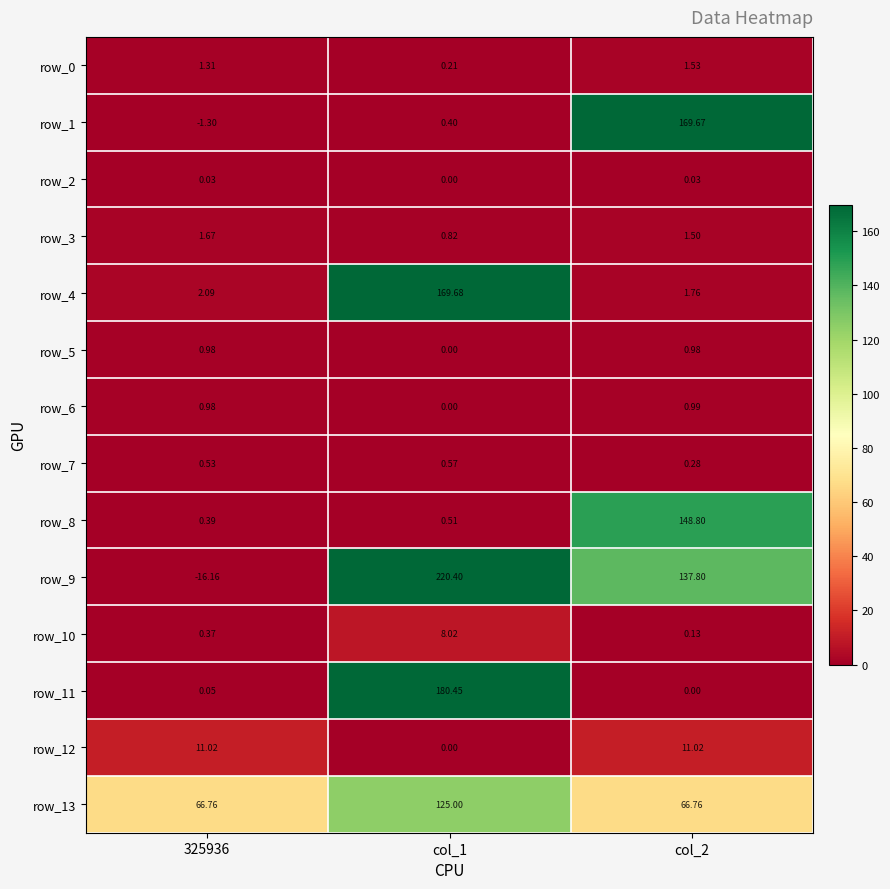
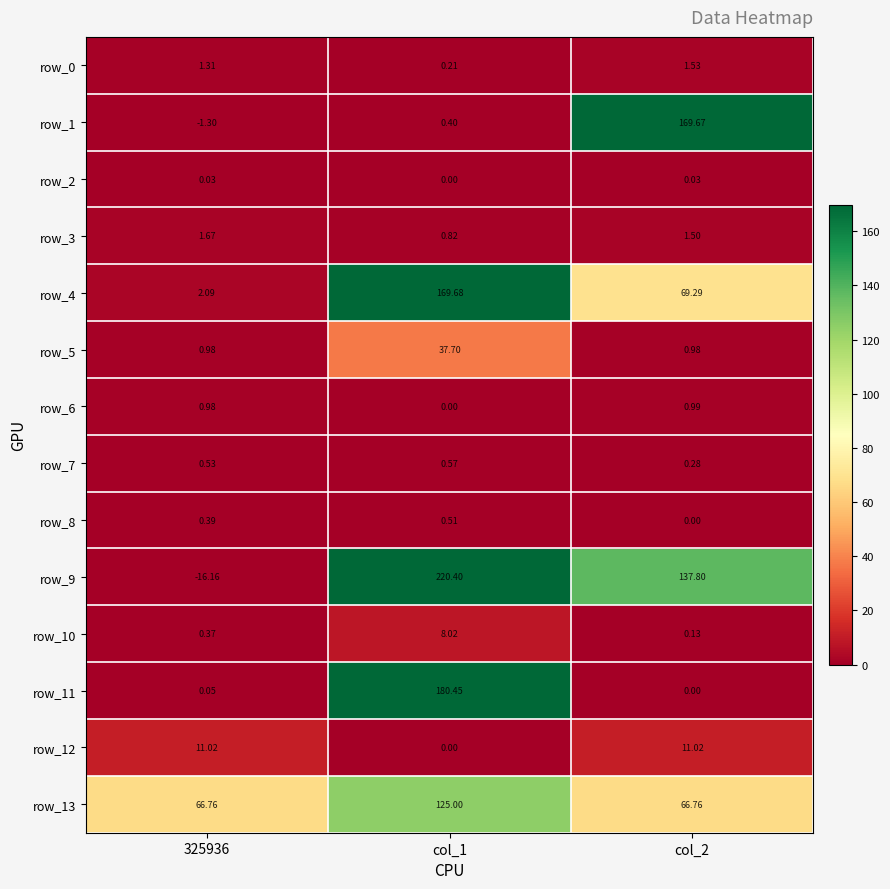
  {
    "row_0": {
      "325936": 1.31,
      "col_1": 0.21,
      "col_2": 1.53
    },
    "row_1": {
      "325936": -1.30,
      "col_1": 0.40,
      "col_2": 169.67
    },
    "row_2": {
      "325936": 0.03,
      "col_1": 0.00,
      "col_2": 0.03
    },
    "row_3": {
      "325936": 1.67,
      "col_1": 0.82,
      "col_2": 1.50
    },
    "row_4": {
      "325936": 2.09,
      "col_1": 169.68,
-     "col_2": 1.76
+     "col_2": 69.29
    },
    "row_5": {
      "325936": 0.98,
-     "col_1": 0.00,
+     "col_1": 37.70,
      "col_2": 0.98
    },
    "row_6": {
      "325936": 0.98,
      "col_1": 0.00,
      "col_2": 0.99
    },
    "row_7": {
      "325936": 0.53,
      "col_1": 0.57,
      "col_2": 0.28
    },
    "row_8": {
      "325936": 0.39,
      "col_1": 0.51,
-     "col_2": 148.80
+     "col_2": 0.00
    },
    "row_9": {
      "325936": -16.16,
      "col_1": 220.40,
      "col_2": 137.80
    },
    "row_10": {
      "325936": 0.37,
      "col_1": 8.02,
      "col_2": 0.13
    },
    "row_11": {
      "325936": 0.05,
      "col_1": 180.45,
      "col_2": 0.00
    },
    "row_12": {
      "325936": 11.02,
      "col_1": 0.00,
      "col_2": 11.02
    },
    "row_13": {
      "325936": 66.76,
      "col_1": 125.00,
      "col_2": 66.76
    }
  }
